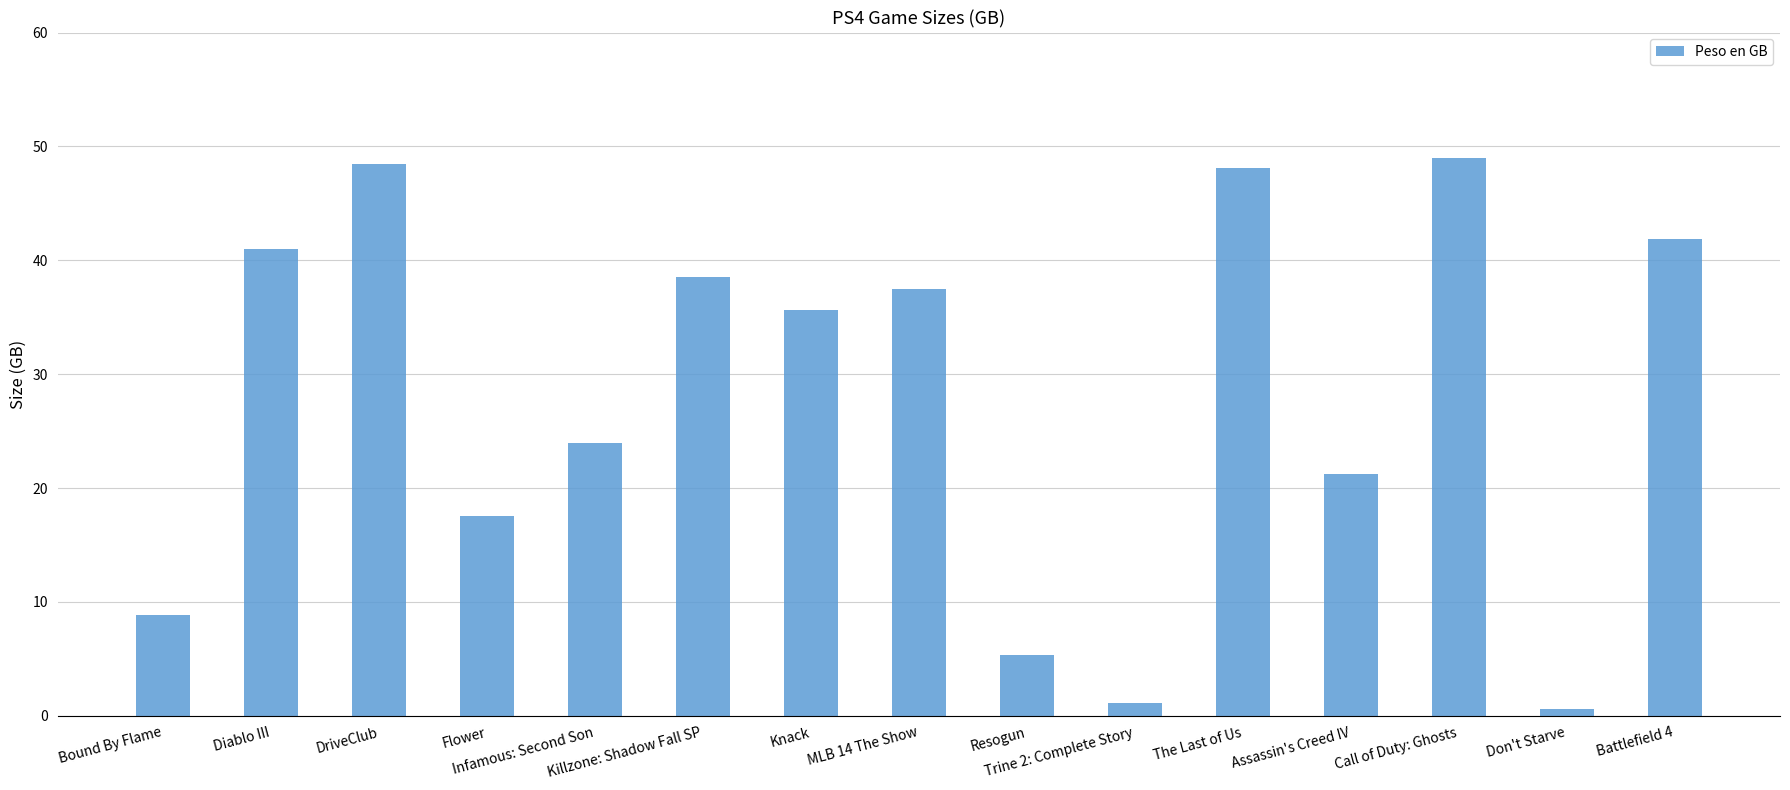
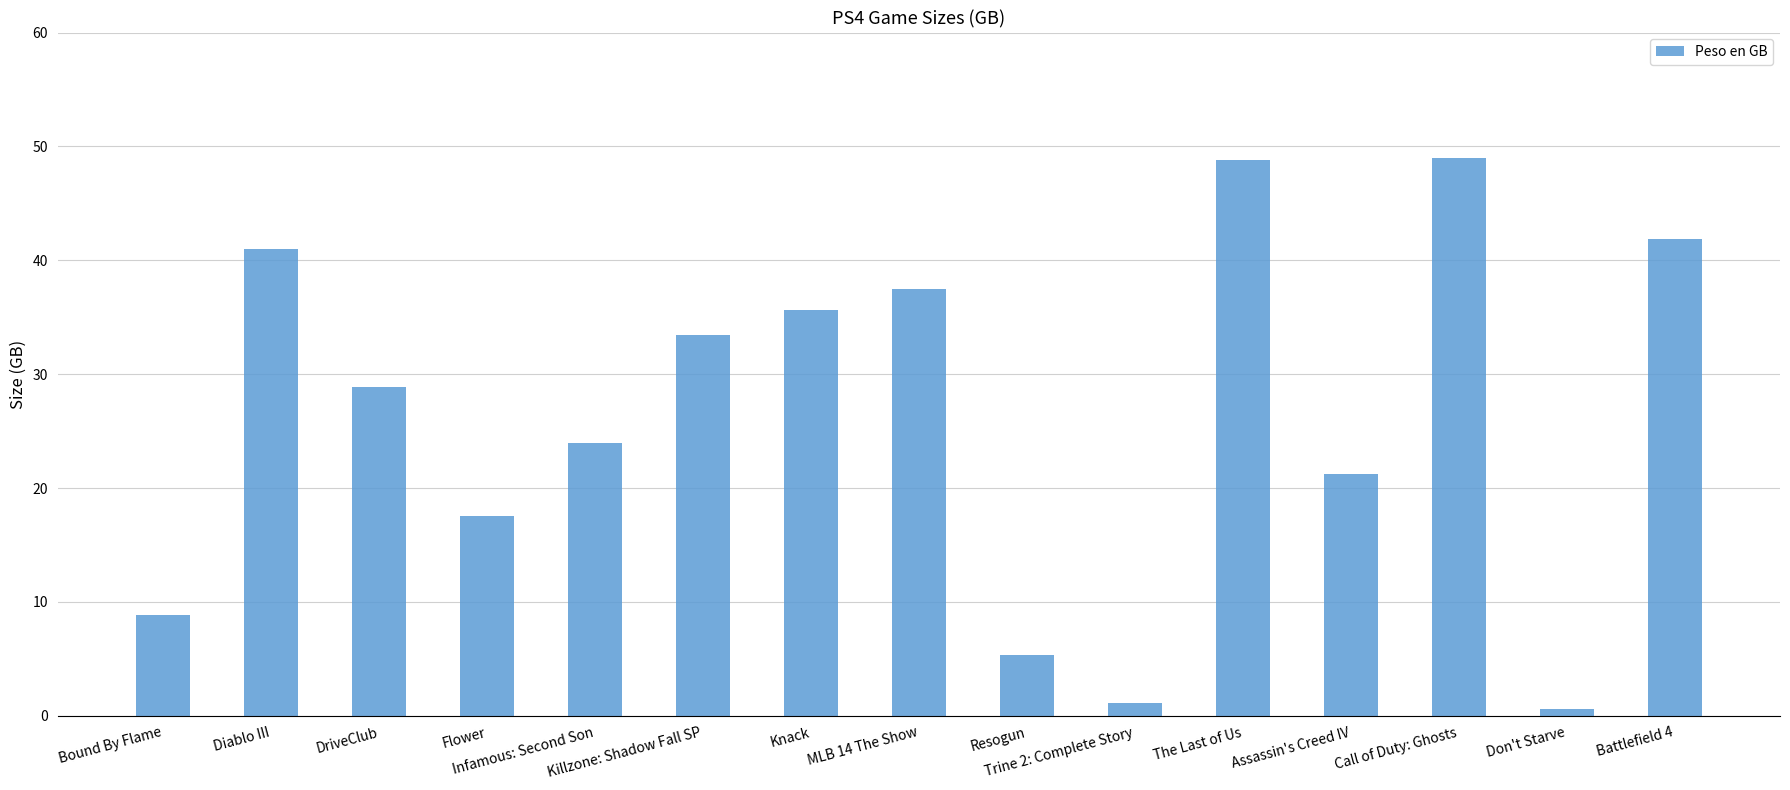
  {
    "Bound By Flame": 8.9,
    "Diablo III": 41.0,
-   "DriveClub": 48.5,
+   "DriveClub": 28.9,
    "Flower": 17.6,
    "Infamous: Second Son": 24.0,
-   "Killzone: Shadow Fall SP": 38.5,
+   "Killzone: Shadow Fall SP": 33.4,
    "Knack": 35.6,
    "MLB 14 The Show": 37.5,
    "Resogun": 5.4,
    "Trine 2: Complete Story": 1.1,
-   "The Last of Us": 48.1,
+   "The Last of Us": 48.8,
    "Assassin's Creed IV": 21.2,
    "Call of Duty: Ghosts": 49.0,
    "Don't Starve": 0.6,
    "Battlefield 4": 41.9
  }
